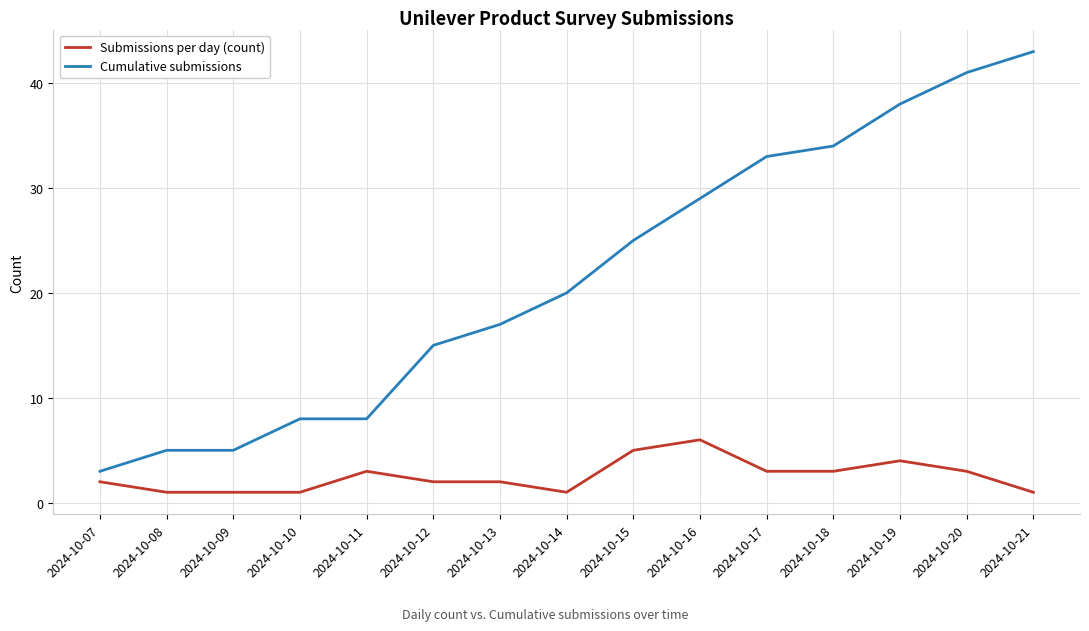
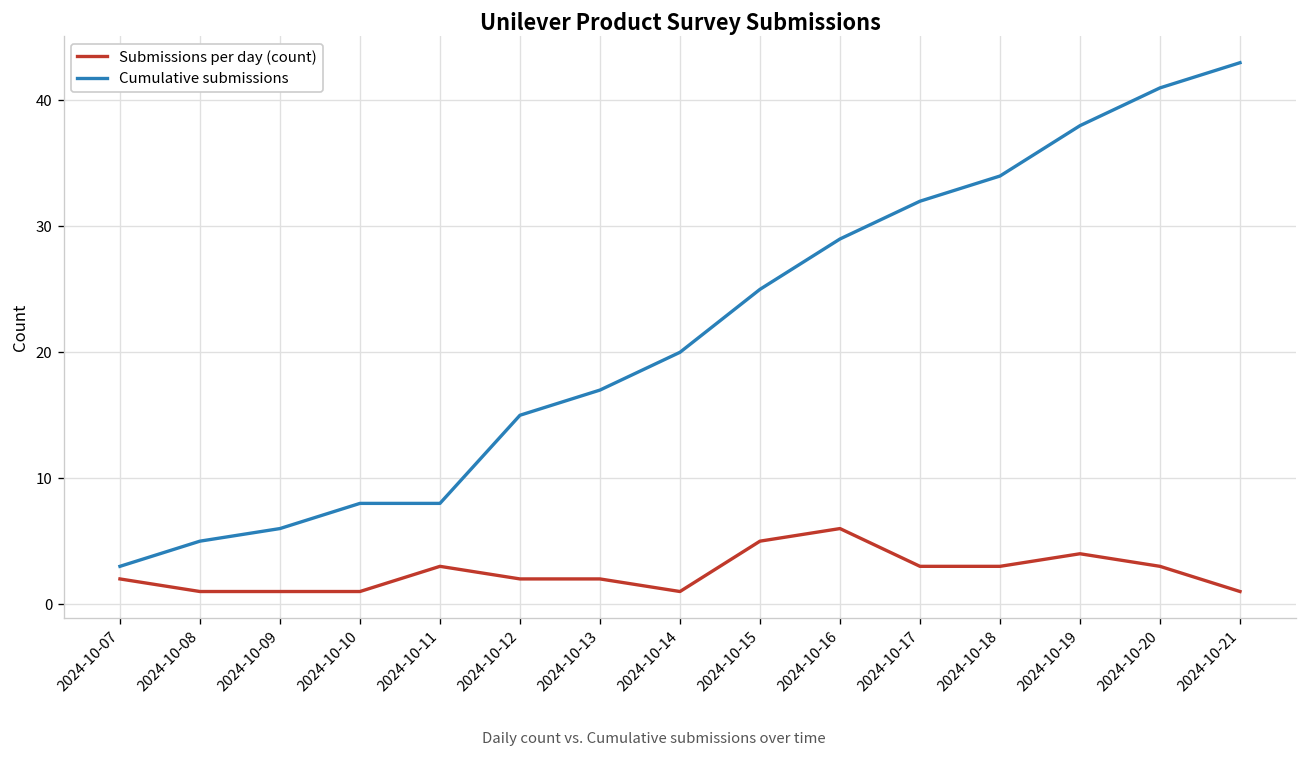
  {
    "Submissions per day (count)": {
      "2024-10-07": 2,
      "2024-10-08": 1,
      "2024-10-09": 1,
      "2024-10-10": 1,
      "2024-10-11": 3,
      "2024-10-12": 2,
      "2024-10-13": 2,
      "2024-10-14": 1,
      "2024-10-15": 5,
      "2024-10-16": 6,
      "2024-10-17": 3,
      "2024-10-18": 3,
      "2024-10-19": 4,
      "2024-10-20": 3,
      "2024-10-21": 1
    },
    "Cumulative submissions": {
      "2024-10-07": 3,
      "2024-10-08": 5,
-     "2024-10-09": 5,
+     "2024-10-09": 6,
      "2024-10-10": 8,
      "2024-10-11": 8,
      "2024-10-12": 15,
      "2024-10-13": 17,
      "2024-10-14": 20,
      "2024-10-15": 25,
      "2024-10-16": 29,
-     "2024-10-17": 33,
+     "2024-10-17": 32,
      "2024-10-18": 34,
      "2024-10-19": 38,
      "2024-10-20": 41,
      "2024-10-21": 43
    }
  }
